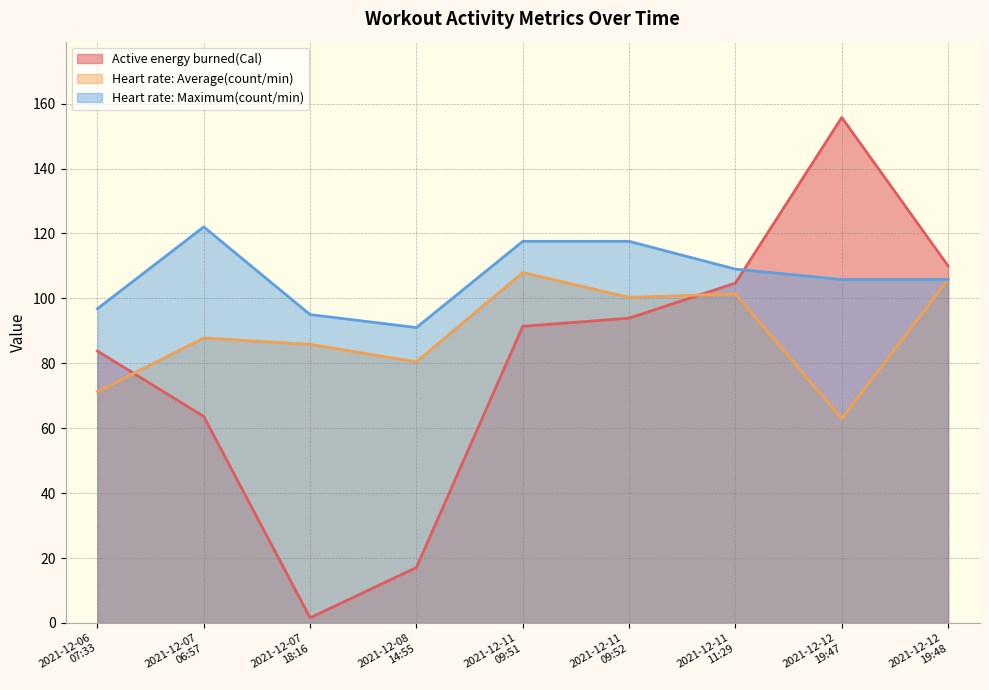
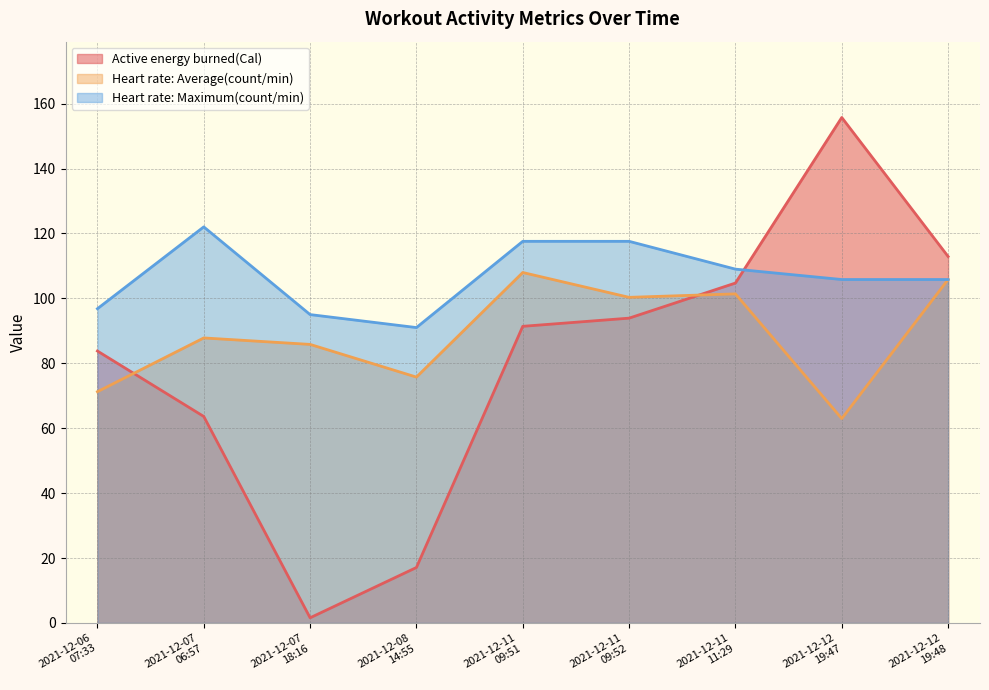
  {
    "Active energy burned(Cal)": {
      "2021-12-06 07:33": 84,
      "2021-12-07 06:57": 64,
      "2021-12-07 18:16": 2,
      "2021-12-08 14:55": 17,
      "2021-12-11 09:51": 91,
      "2021-12-11 09:52": 94,
      "2021-12-11 11:29": 105,
      "2021-12-12 19:47": 156,
-     "2021-12-12 19:48": 110
+     "2021-12-12 19:48": 113
    },
    "Heart rate: Average(count/min)": {
      "2021-12-06 07:33": 71,
      "2021-12-07 06:57": 88,
      "2021-12-07 18:16": 86,
-     "2021-12-08 14:55": 80,
+     "2021-12-08 14:55": 76,
      "2021-12-11 09:51": 108,
      "2021-12-11 09:52": 100,
      "2021-12-11 11:29": 101,
      "2021-12-12 19:47": 63
    },
    "Heart rate: Maximum(count/min)": {
      "2021-12-06 07:33": 97,
      "2021-12-07 06:57": 122,
      "2021-12-07 18:16": 95,
      "2021-12-08 14:55": 91,
      "2021-12-11 09:51": 118,
      "2021-12-11 09:52": 118,
      "2021-12-11 11:29": 109,
      "2021-12-12 19:47": 106
    }
  }
